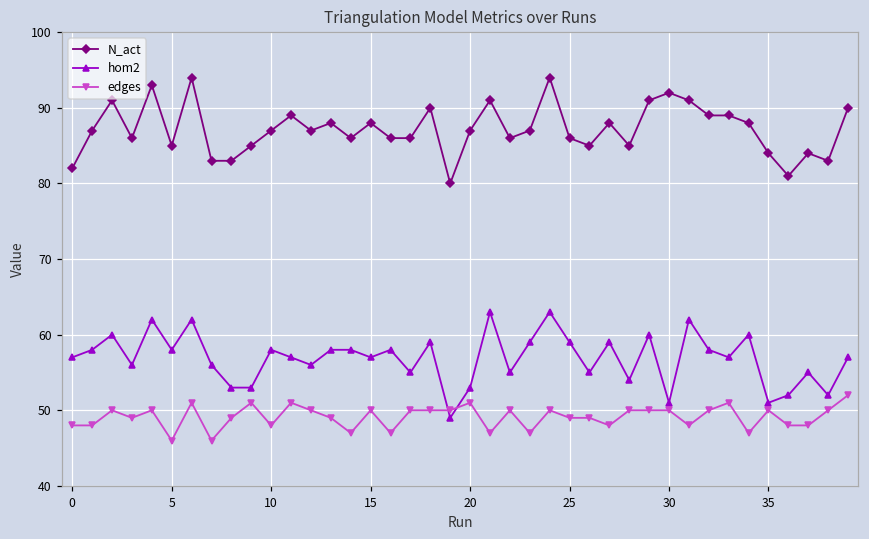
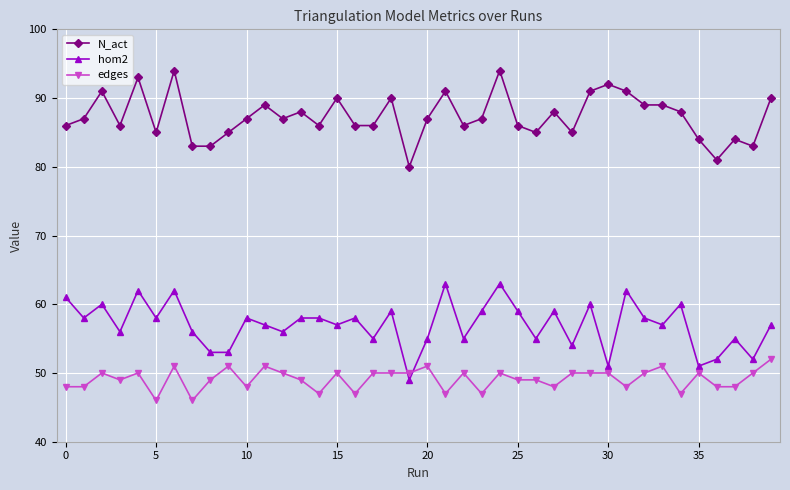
  {
    "N_act": {
-     "0": 82,
+     "0": 86,
      "5": 85,
      "10": 87,
-     "15": 88,
+     "15": 90,
      "20": 87,
      "25": 86,
      "30": 92,
      "35": 84
    },
    "hom2": {
-     "0": 57,
+     "0": 61,
      "5": 58,
      "10": 58,
      "15": 57,
-     "20": 53,
+     "20": 55,
      "25": 59,
      "30": 51,
      "35": 51
    },
    "edges": {
      "0": 48,
      "5": 46,
      "10": 48,
      "15": 50,
      "20": 51,
      "25": 49,
      "30": 50,
      "35": 50
    }
  }
